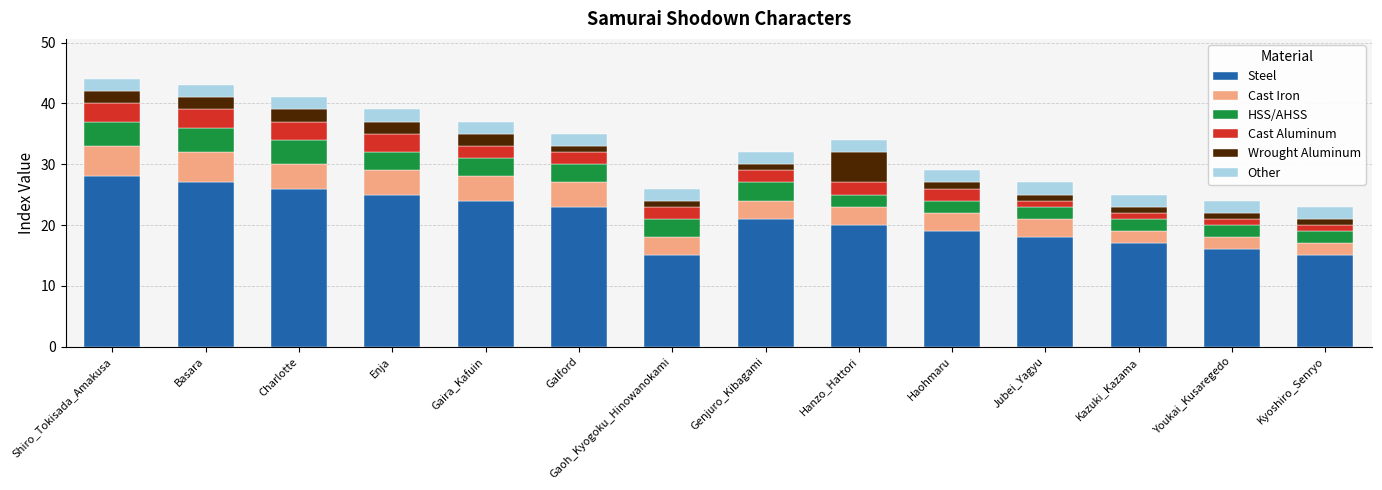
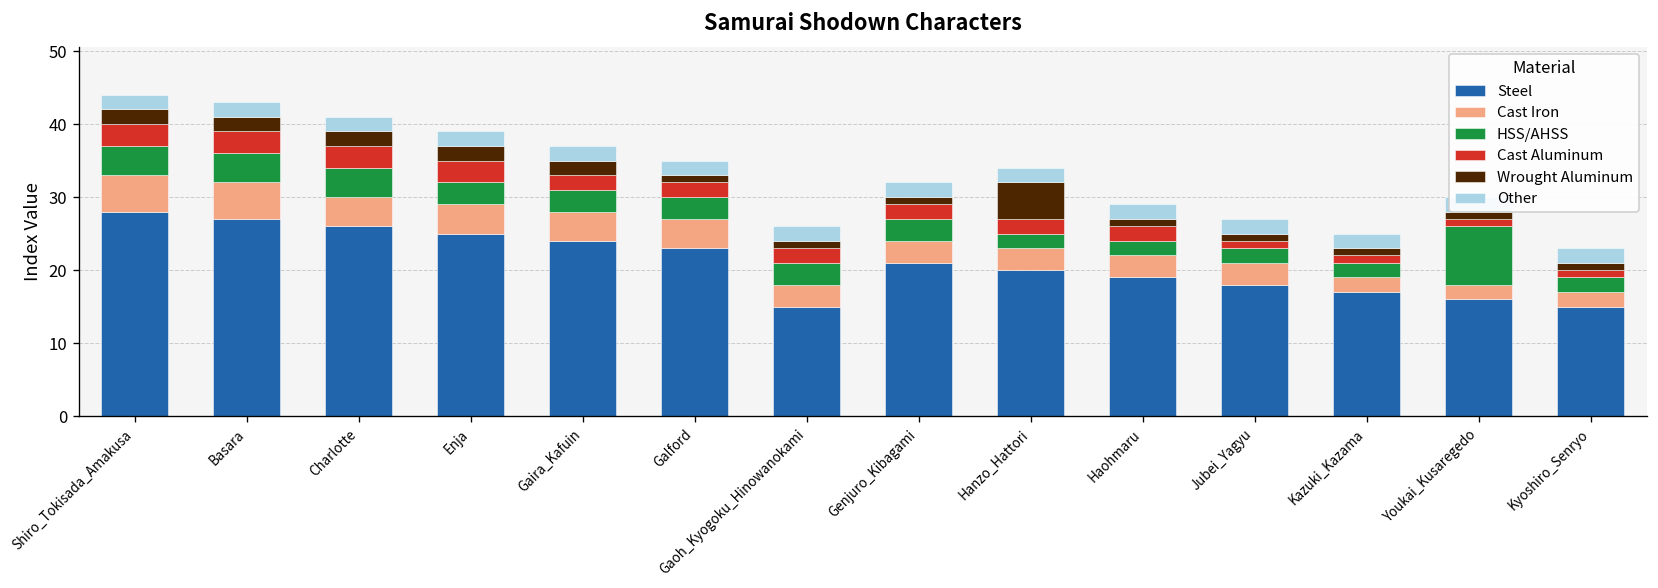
  {
    "Steel": {
      "Shiro_Tokisada_Amakusa": 28,
      "Basara": 27,
      "Charlotte": 26,
      "Enja": 25,
      "Gaira_Kafuin": 24,
      "Galford": 23,
      "Gaoh_Kyogoku_Hinowanokami": 15,
      "Genjuro_Kibagami": 21,
      "Hanzo_Hattori": 20,
      "Haohmaru": 19,
      "Jubei_Yagyu": 18,
      "Kazuki_Kazama": 17,
      "Youkai_Kusaregedo": 16,
      "Kyoshiro_Senryo": 15
    },
    "Cast Iron": {
      "Shiro_Tokisada_Amakusa": 5,
      "Basara": 5,
      "Charlotte": 4,
      "Enja": 4,
      "Gaira_Kafuin": 4,
      "Galford": 4,
      "Gaoh_Kyogoku_Hinowanokami": 3,
      "Genjuro_Kibagami": 3,
      "Hanzo_Hattori": 3,
      "Haohmaru": 3,
      "Jubei_Yagyu": 3,
      "Kazuki_Kazama": 2,
      "Youkai_Kusaregedo": 2,
      "Kyoshiro_Senryo": 2
    },
    "HSS/AHSS": {
      "Shiro_Tokisada_Amakusa": 4,
      "Basara": 4,
      "Charlotte": 4,
      "Enja": 3,
      "Gaira_Kafuin": 3,
      "Galford": 3,
      "Gaoh_Kyogoku_Hinowanokami": 3,
      "Genjuro_Kibagami": 3,
      "Hanzo_Hattori": 2,
      "Haohmaru": 2,
      "Jubei_Yagyu": 2,
      "Kazuki_Kazama": 2,
-     "Youkai_Kusaregedo": 2,
+     "Youkai_Kusaregedo": 8,
      "Kyoshiro_Senryo": 2
    },
    "Cast Aluminum": {
      "Shiro_Tokisada_Amakusa": 3,
      "Basara": 3,
      "Charlotte": 3,
      "Enja": 3,
      "Gaira_Kafuin": 2,
      "Galford": 2,
      "Gaoh_Kyogoku_Hinowanokami": 2,
      "Genjuro_Kibagami": 2,
      "Hanzo_Hattori": 2,
      "Haohmaru": 2,
      "Jubei_Yagyu": 1,
      "Kazuki_Kazama": 1,
      "Kyoshiro_Senryo": 1
    },
    "Wrought Aluminum": {
      "Shiro_Tokisada_Amakusa": 2,
      "Basara": 2,
      "Charlotte": 2,
      "Enja": 2,
      "Gaira_Kafuin": 2,
      "Galford": 1,
      "Gaoh_Kyogoku_Hinowanokami": 1,
      "Genjuro_Kibagami": 1,
      "Hanzo_Hattori": 5,
      "Haohmaru": 1,
      "Jubei_Yagyu": 1,
      "Kazuki_Kazama": 1,
      "Kyoshiro_Senryo": 1
    },
    "Other": {
      "Shiro_Tokisada_Amakusa": 2,
      "Basara": 2,
      "Charlotte": 2,
      "Enja": 2,
      "Gaira_Kafuin": 2,
      "Galford": 2,
      "Gaoh_Kyogoku_Hinowanokami": 2,
      "Genjuro_Kibagami": 2,
      "Hanzo_Hattori": 2,
      "Haohmaru": 2,
      "Jubei_Yagyu": 2,
      "Kazuki_Kazama": 2,
      "Kyoshiro_Senryo": 2
    }
  }
